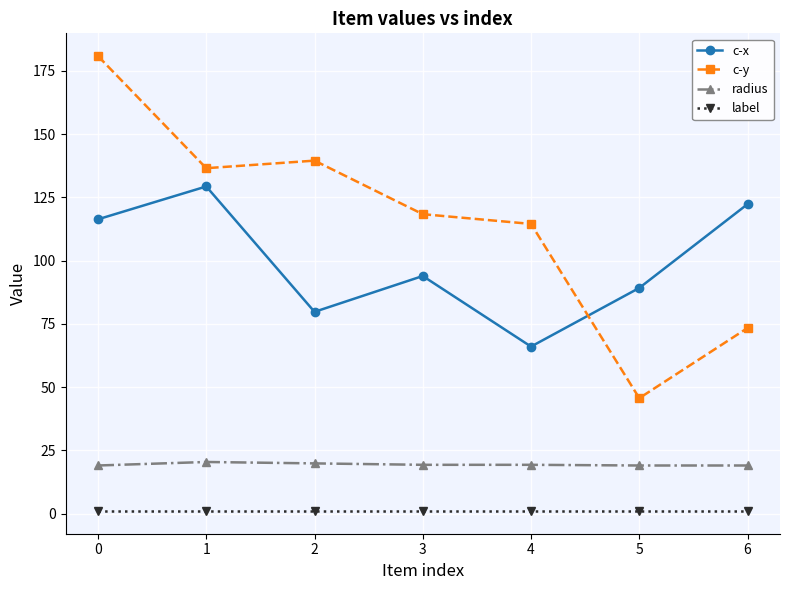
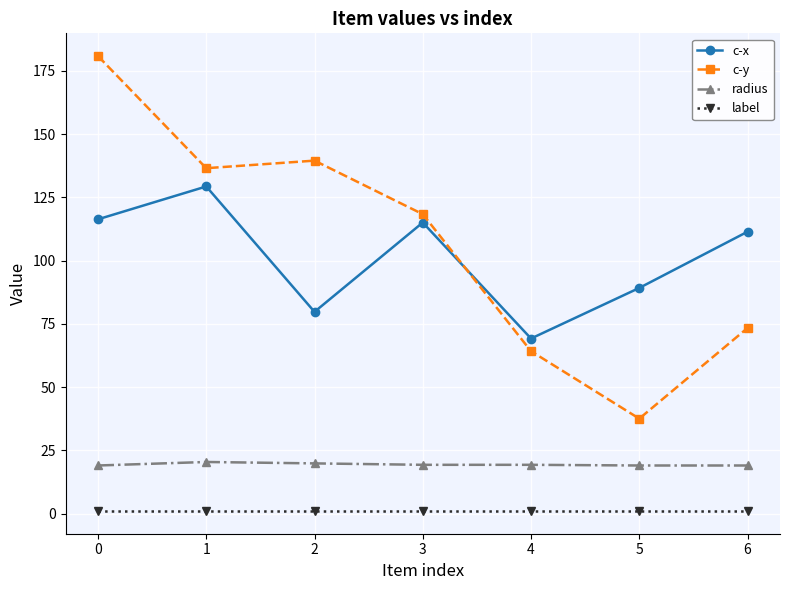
  {
    "c-x": {
      "0": 116,
      "1": 129,
      "2": 80,
-     "3": 94,
-     "4": 66,
+     "3": 115,
+     "4": 69,
      "5": 89,
-     "6": 122
+     "6": 111
    },
    "c-y": {
      "0": 181,
      "1": 137,
      "2": 140,
      "3": 118,
-     "4": 114,
-     "5": 46,
+     "4": 64,
+     "5": 38,
      "6": 73
    },
    "radius": {
      "0": 19,
      "1": 20,
      "2": 20,
      "3": 19,
      "4": 19,
      "5": 19,
      "6": 19
    },
    "label": {
      "0": 1,
      "1": 1,
      "2": 1,
      "3": 1,
      "4": 1,
      "5": 1,
      "6": 1
    }
  }
